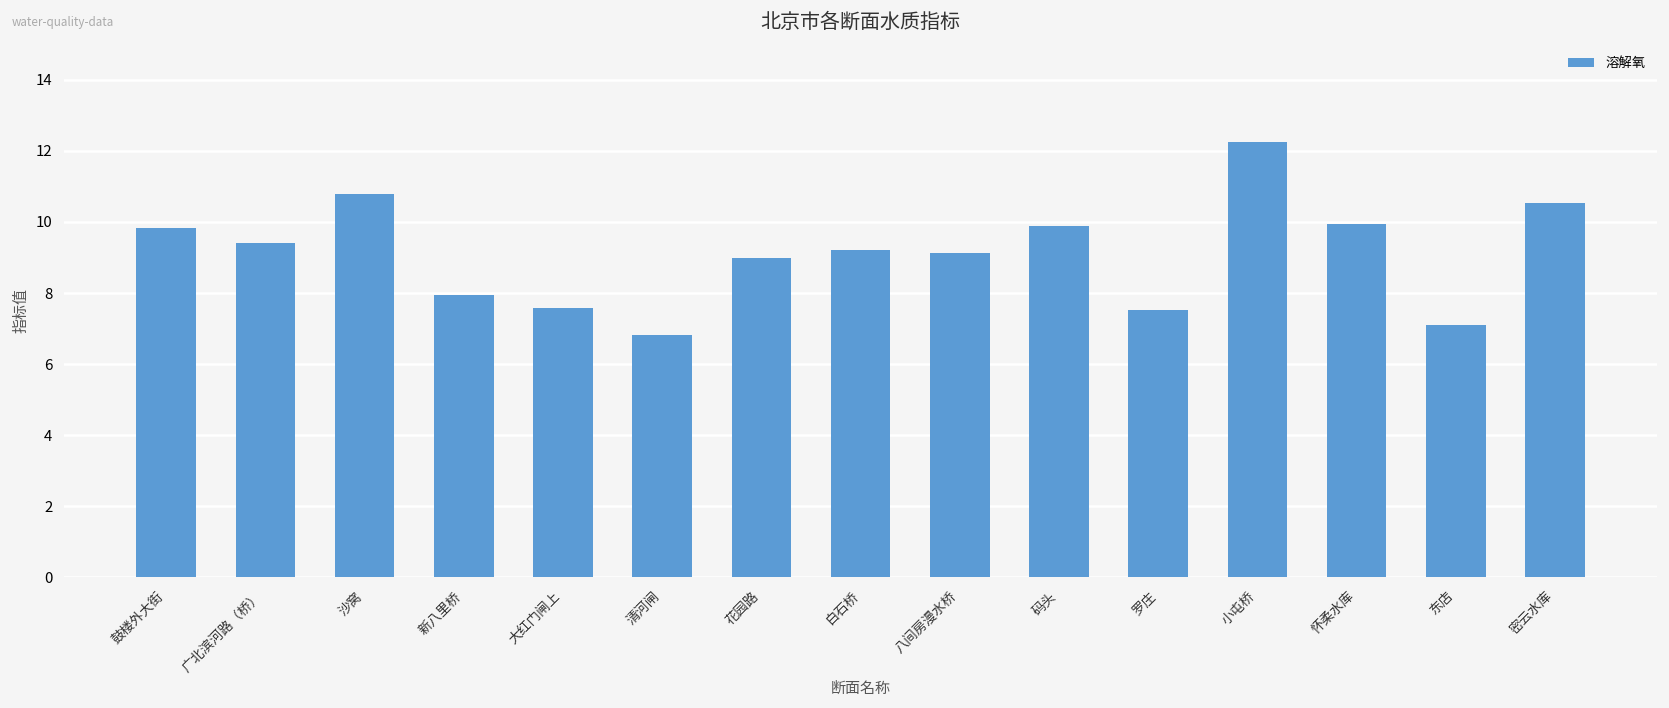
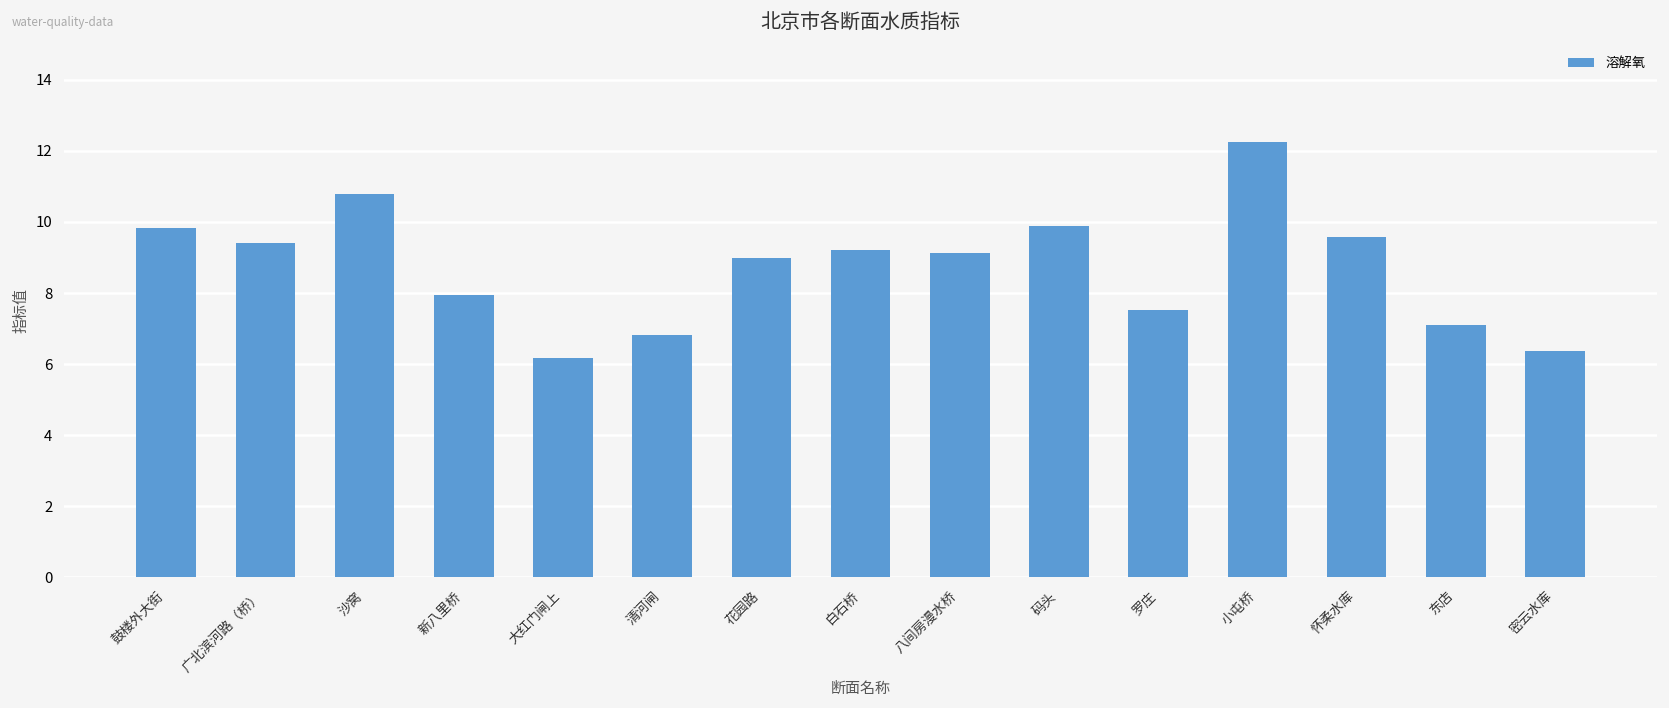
  {
    "鼓楼外大街": 9.8,
    "广北滨河路（桥）": 9.4,
    "沙窝": 10.8,
    "新八里桥": 7.9,
-   "大红门闸上": 7.6,
+   "大红门闸上": 6.2,
    "清河闸": 6.8,
    "花园路": 9.0,
    "白石桥": 9.2,
    "八间房漫水桥": 9.1,
    "码头": 9.9,
    "罗庄": 7.5,
    "小屯桥": 12.3,
-   "怀柔水库": 9.9,
+   "怀柔水库": 9.6,
    "东店": 7.1,
-   "密云水库": 10.5
+   "密云水库": 6.4
  }
